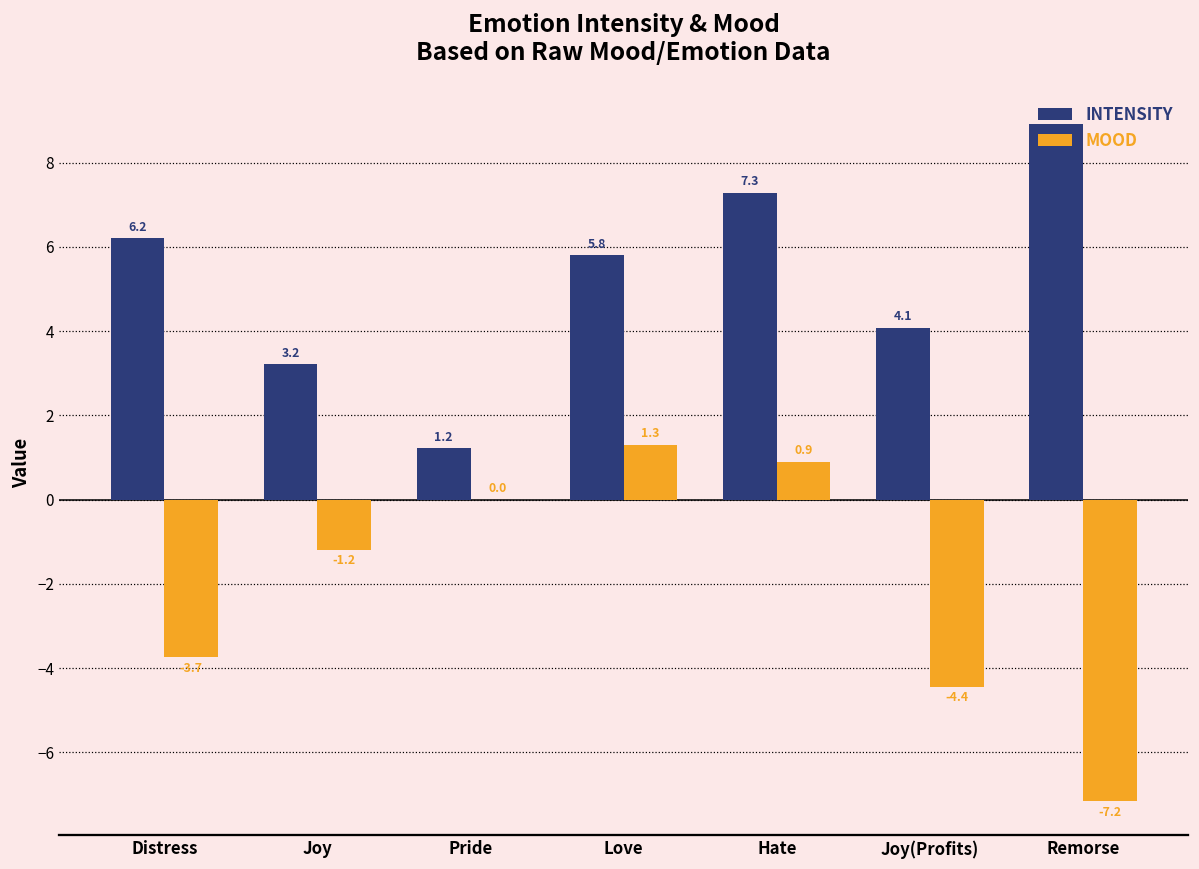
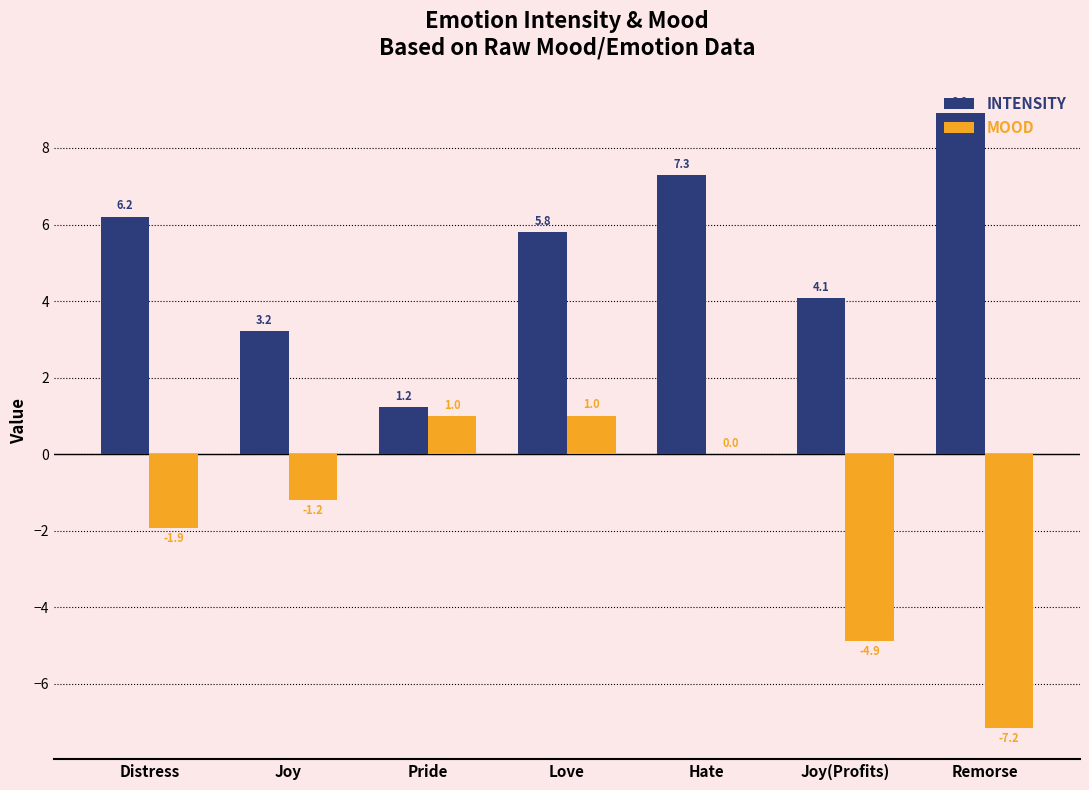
  {
    "INTENSITY": {
      "Distress": 6.2,
      "Joy": 3.2,
      "Pride": 1.2,
      "Love": 5.8,
      "Hate": 7.3,
      "Joy(Profits)": 4.1
    },
    "MOOD": {
-     "Distress": -3.7,
+     "Distress": -1.9,
      "Joy": -1.2,
-     "Pride": 0.0,
-     "Love": 1.3,
-     "Hate": 0.9,
-     "Joy(Profits)": -4.4,
+     "Pride": 1.0,
+     "Love": 1.0,
+     "Hate": 0.0,
+     "Joy(Profits)": -4.9,
      "Remorse": -7.2
    }
  }
